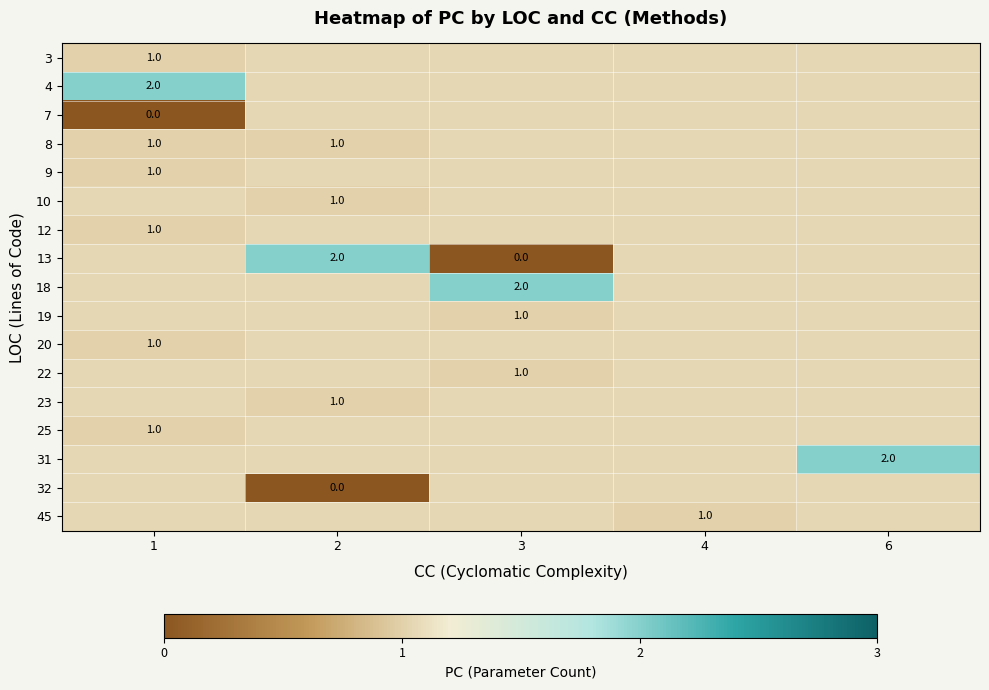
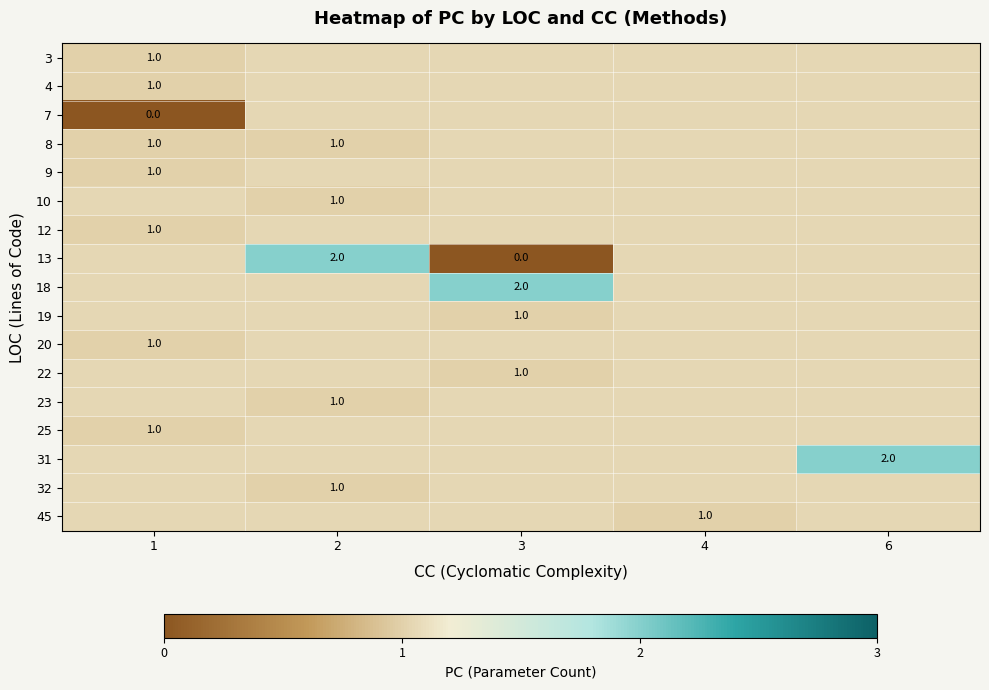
  {
    "3": {
      "1": 1.0
    },
    "4": {
-     "1": 2.0
+     "1": 1.0
    },
    "7": {
      "1": 0.0
    },
    "8": {
      "1": 1.0,
      "2": 1.0
    },
    "9": {
      "1": 1.0
    },
    "10": {
      "2": 1.0
    },
    "12": {
      "1": 1.0
    },
    "13": {
      "2": 2.0,
      "3": 0.0
    },
    "18": {
      "3": 2.0
    },
    "19": {
      "3": 1.0
    },
    "20": {
      "1": 1.0
    },
    "22": {
      "3": 1.0
    },
    "23": {
      "2": 1.0
    },
    "25": {
      "1": 1.0
    },
    "31": {
      "6": 2.0
    },
    "32": {
-     "2": 0.0
+     "2": 1.0
    },
    "45": {
      "4": 1.0
    }
  }
